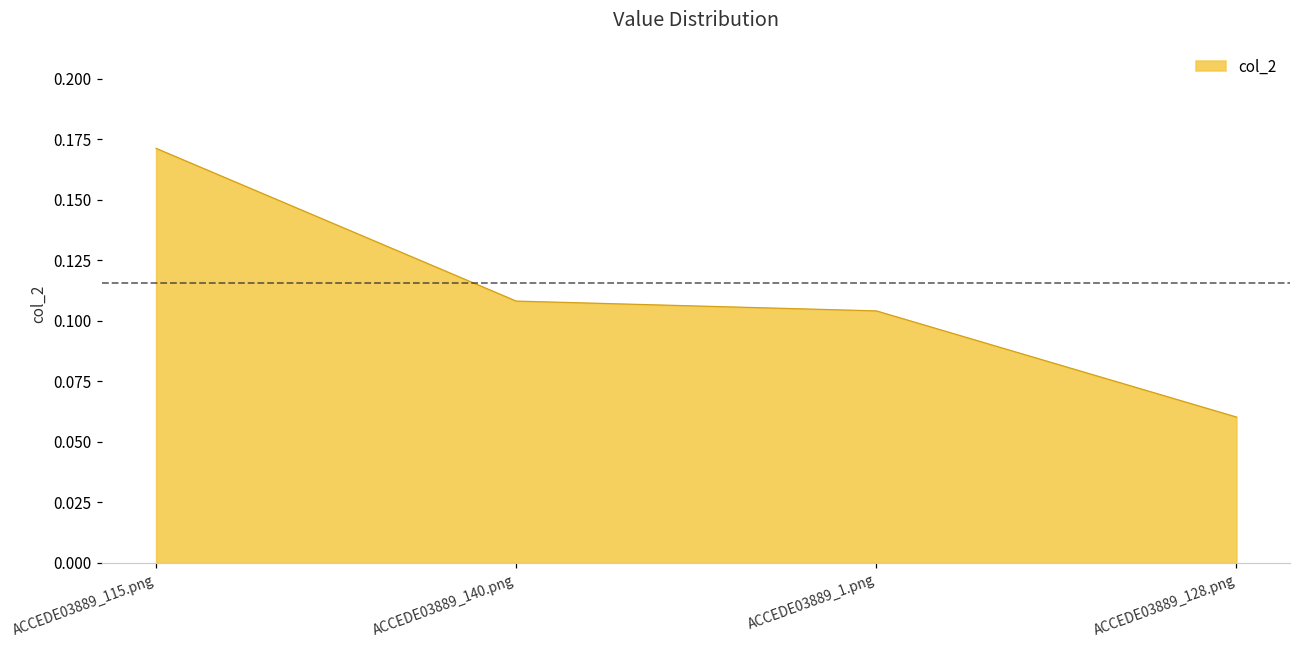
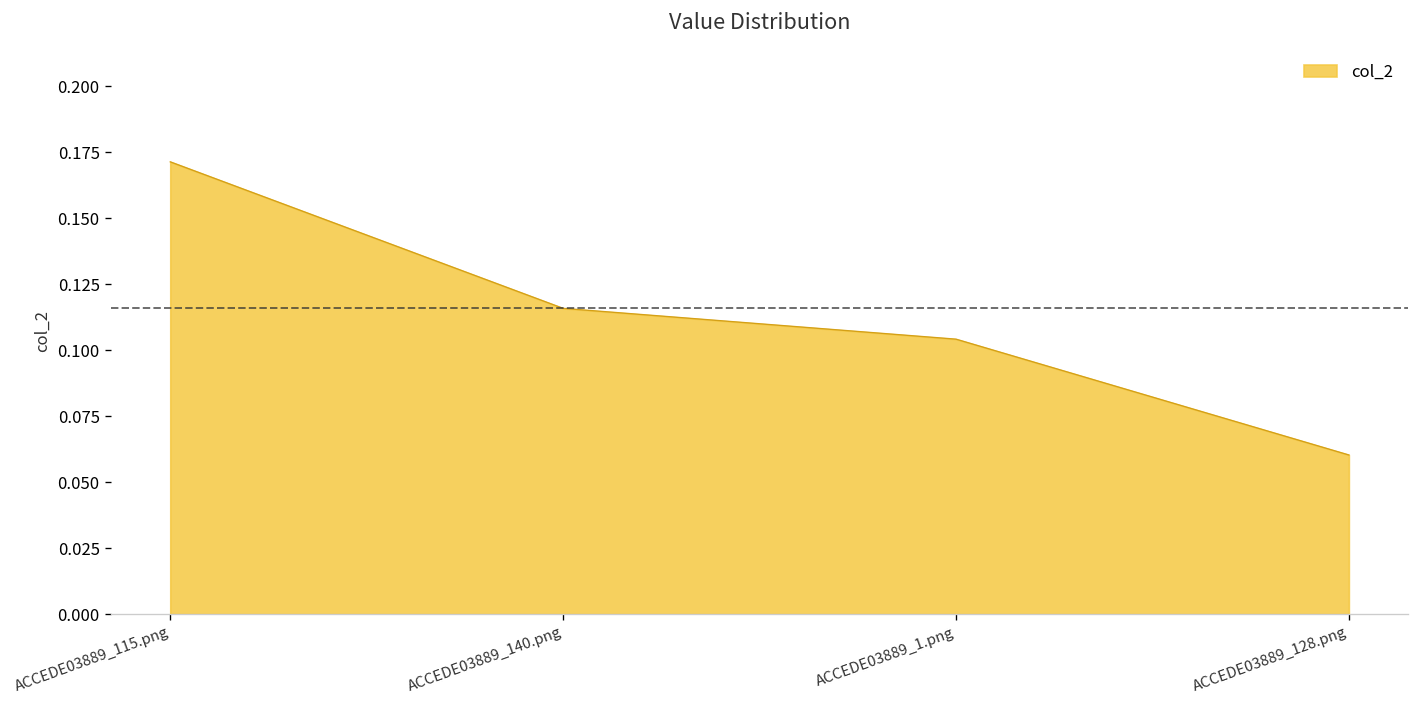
  {
    "ACCEDE03889_115.png": 0.171,
-   "ACCEDE03889_140.png": 0.108,
+   "ACCEDE03889_140.png": 0.116,
    "ACCEDE03889_1.png": 0.104,
    "ACCEDE03889_128.png": 0.060
  }
